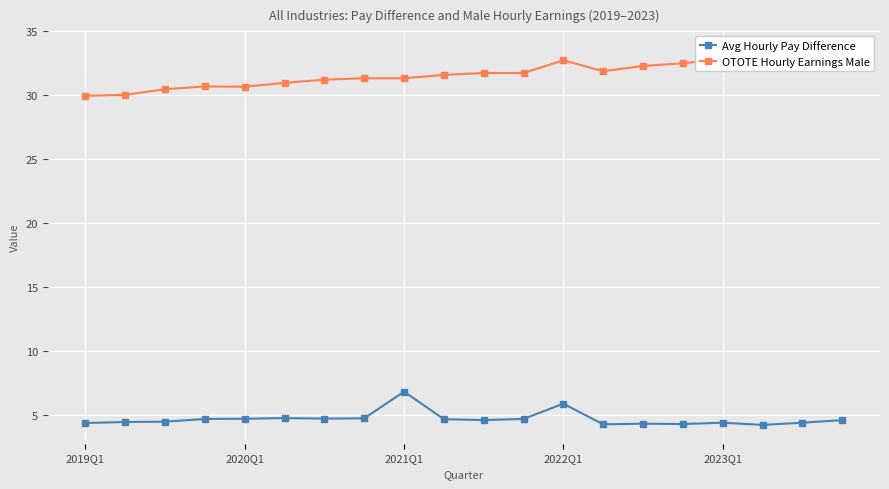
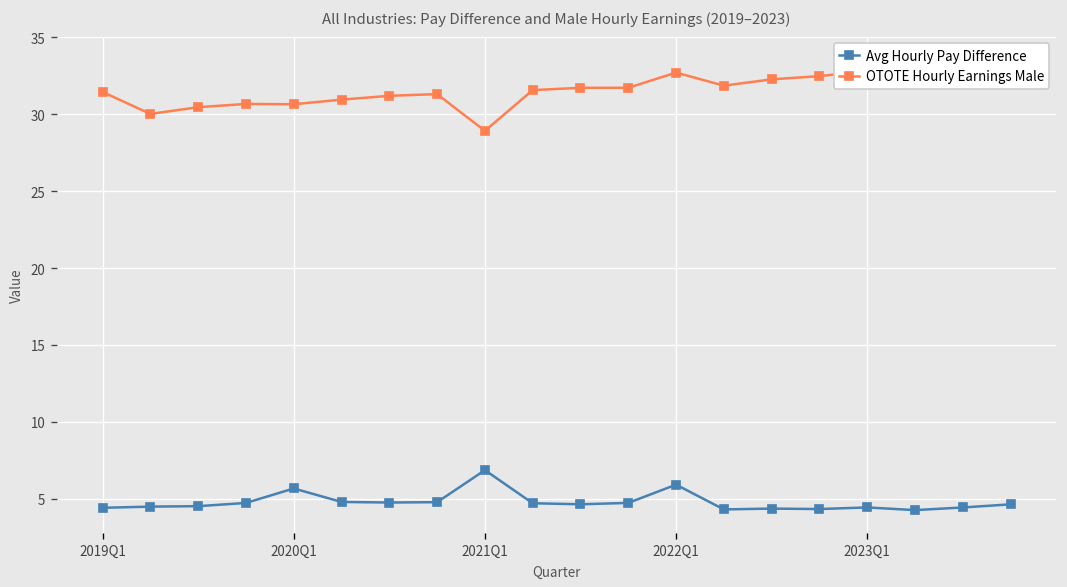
  {
    "Avg Hourly Pay Difference": {
      "2019Q1": 4.4,
-     "2020Q1": 4.7,
+     "2020Q1": 5.7,
      "2021Q1": 6.9,
      "2022Q1": 5.9,
      "2023Q1": 4.4
    },
    "OTOTE Hourly Earnings Male": {
-     "2019Q1": 29.9,
+     "2019Q1": 31.5,
      "2020Q1": 30.7,
-     "2021Q1": 31.3,
+     "2021Q1": 28.9,
      "2022Q1": 32.7
    }
  }
